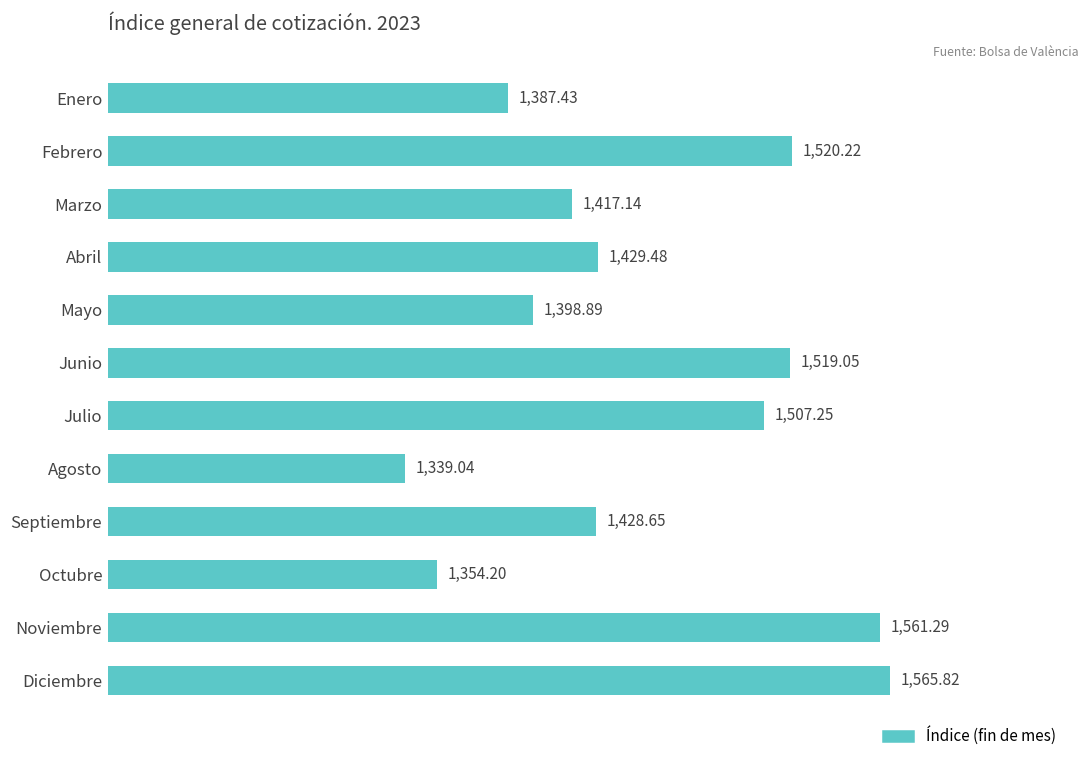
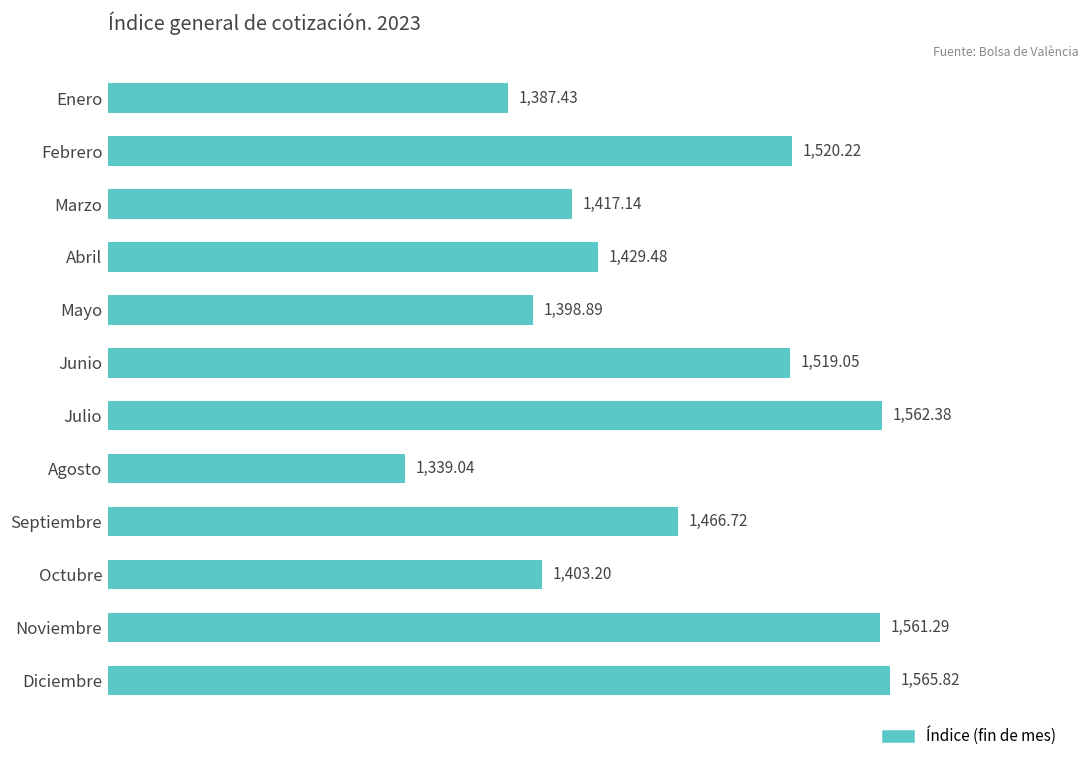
  {
    "Enero": "1,387.43",
    "Febrero": "1,520.22",
    "Marzo": "1,417.14",
    "Abril": "1,429.48",
    "Mayo": "1,398.89",
    "Junio": "1,519.05",
-   "Julio": "1,507.25",
+   "Julio": "1,562.38",
    "Agosto": "1,339.04",
-   "Septiembre": "1,428.65",
-   "Octubre": "1,354.20",
+   "Septiembre": "1,466.72",
+   "Octubre": "1,403.20",
    "Noviembre": "1,561.29",
    "Diciembre": "1,565.82"
  }
